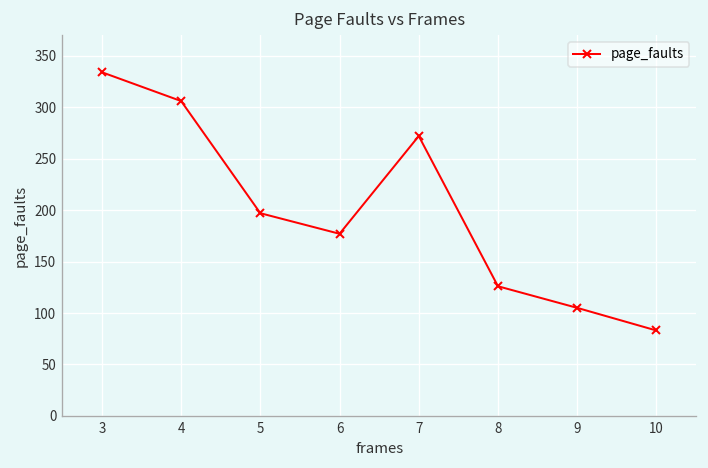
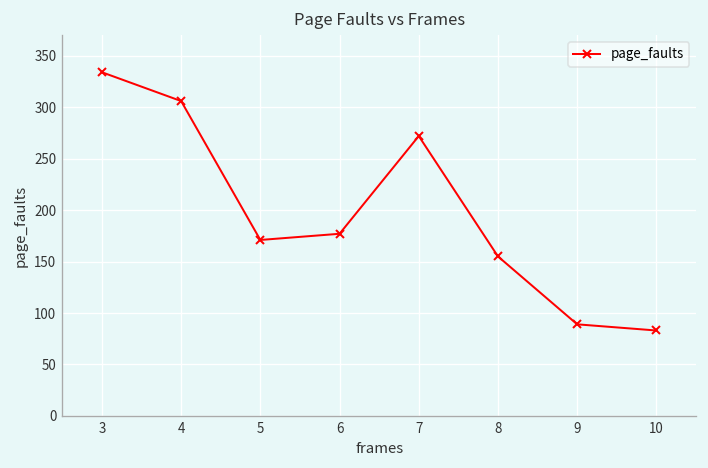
  {
    "3": 330,
    "4": 310,
-   "5": 200,
+   "5": 170,
    "6": 180,
    "7": 270,
-   "8": 130,
-   "9": 110,
+   "8": 160,
+   "9": 90,
    "10": 80
  }
